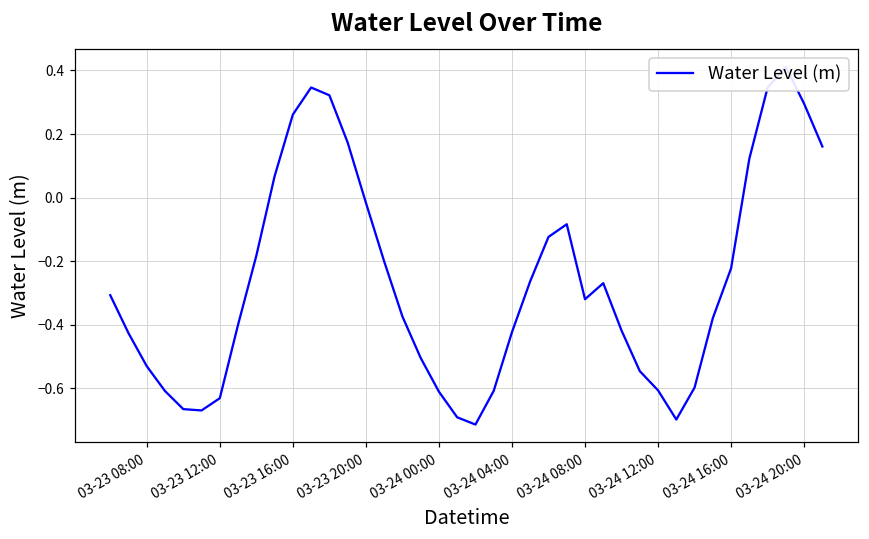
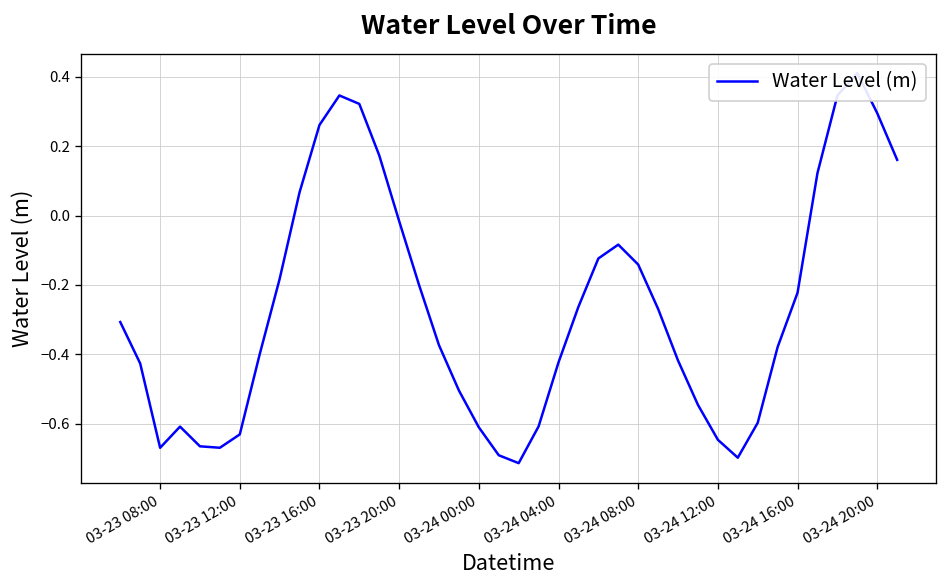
  {
-   "03-23 08:00": -0.53,
+   "03-23 08:00": -0.67,
    "03-23 12:00": -0.63,
    "03-23 16:00": 0.26,
    "03-23 20:00": -0.02,
    "03-24 00:00": -0.61,
    "03-24 04:00": -0.42,
-   "03-24 08:00": -0.32,
-   "03-24 12:00": -0.61,
+   "03-24 08:00": -0.14,
+   "03-24 12:00": -0.65,
    "03-24 16:00": -0.22,
    "03-24 20:00": 0.30
  }
